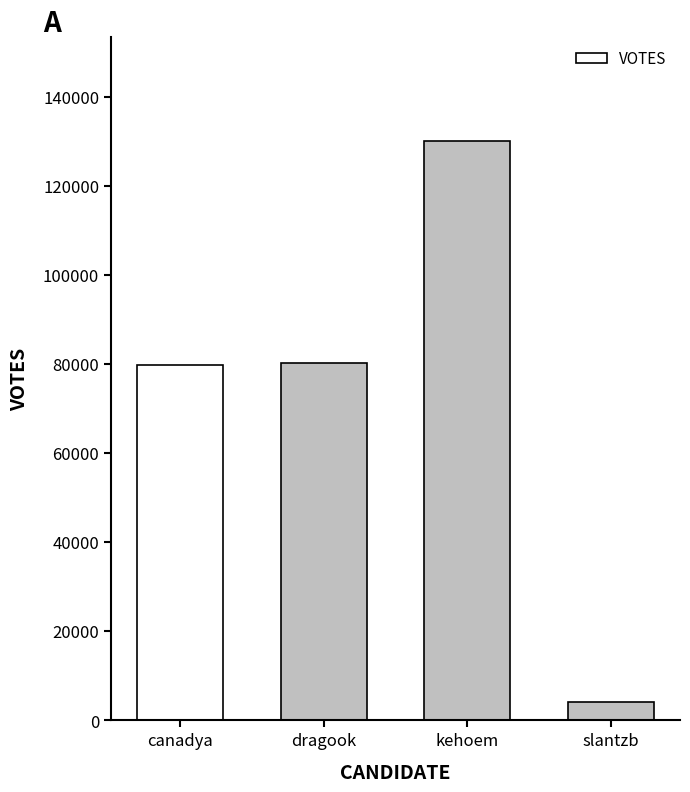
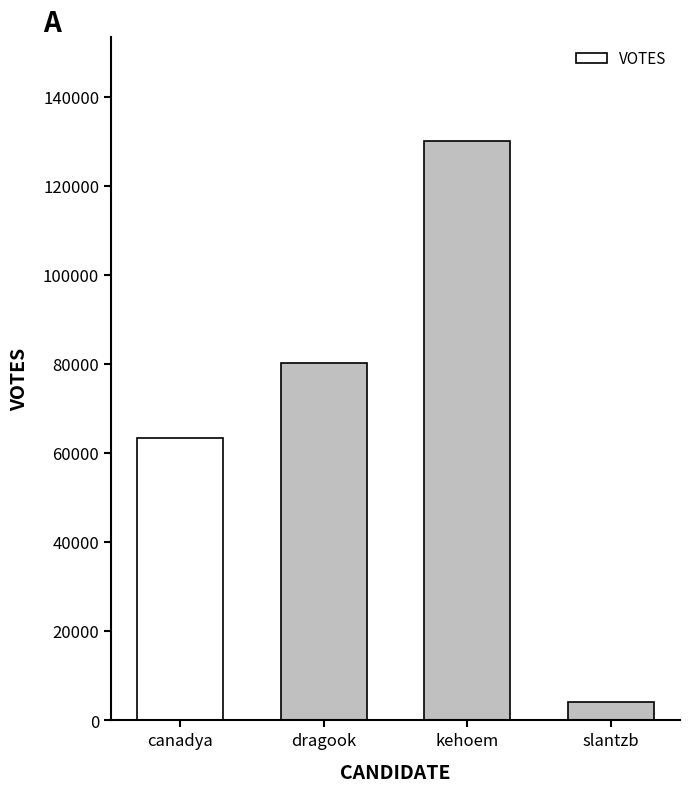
  {
-   "canadya": 80000,
+   "canadya": 63000,
    "dragook": 80000,
    "kehoem": 130000,
    "slantzb": 4000
  }
